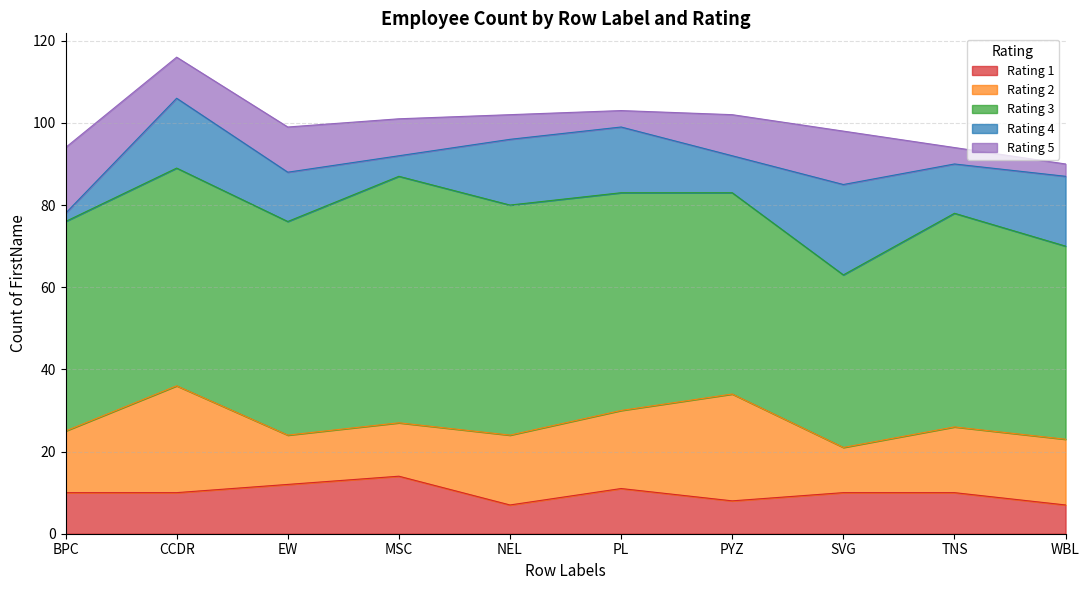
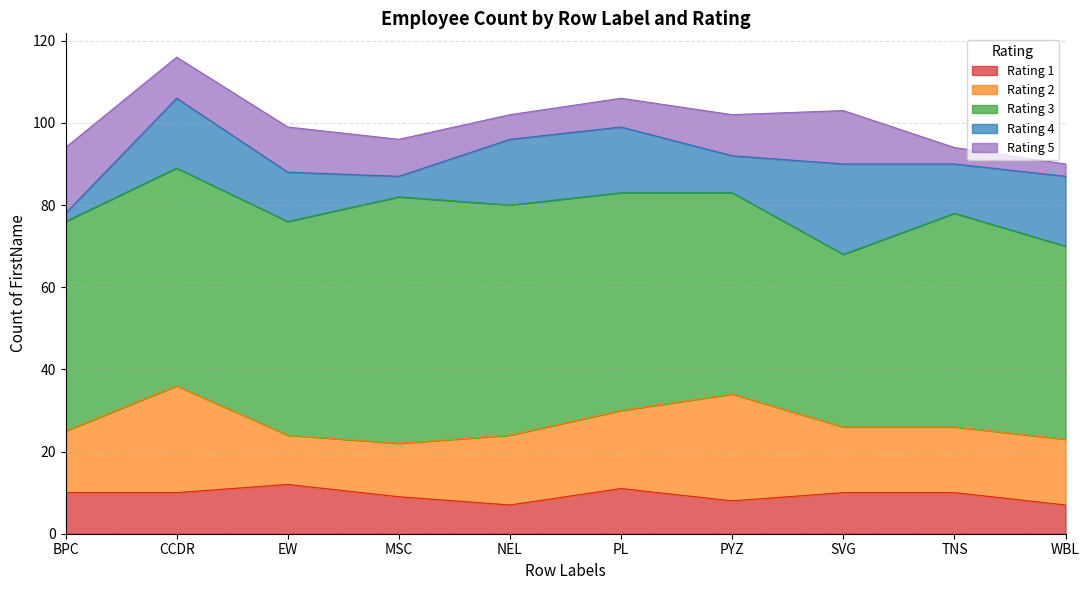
  {
    "Rating 1": {
      "BPC": 10,
      "CCDR": 10,
      "EW": 12,
-     "MSC": 14,
+     "MSC": 9,
      "NEL": 7,
      "PL": 11,
      "PYZ": 8,
      "SVG": 10,
      "TNS": 10,
      "WBL": 7
    },
    "Rating 2": {
      "BPC": 15,
      "CCDR": 26,
      "EW": 12,
      "MSC": 13,
      "NEL": 17,
      "PL": 19,
      "PYZ": 26,
-     "SVG": 11,
+     "SVG": 16,
      "TNS": 16,
      "WBL": 16
    },
    "Rating 3": {
      "BPC": 51,
      "CCDR": 53,
      "EW": 52,
      "MSC": 60,
      "NEL": 56,
      "PL": 53,
      "PYZ": 49,
      "SVG": 42,
      "TNS": 52,
      "WBL": 47
    },
    "Rating 4": {
      "BPC": 2,
      "CCDR": 17,
      "EW": 12,
      "MSC": 5,
      "NEL": 16,
      "PL": 16,
      "PYZ": 9,
      "SVG": 22,
      "TNS": 12,
      "WBL": 17
    },
    "Rating 5": {
      "BPC": 16,
      "CCDR": 10,
      "EW": 11,
      "MSC": 9,
      "NEL": 6,
-     "PL": 4,
+     "PL": 7,
      "PYZ": 10,
      "SVG": 13,
      "TNS": 4,
      "WBL": 3
    }
  }
